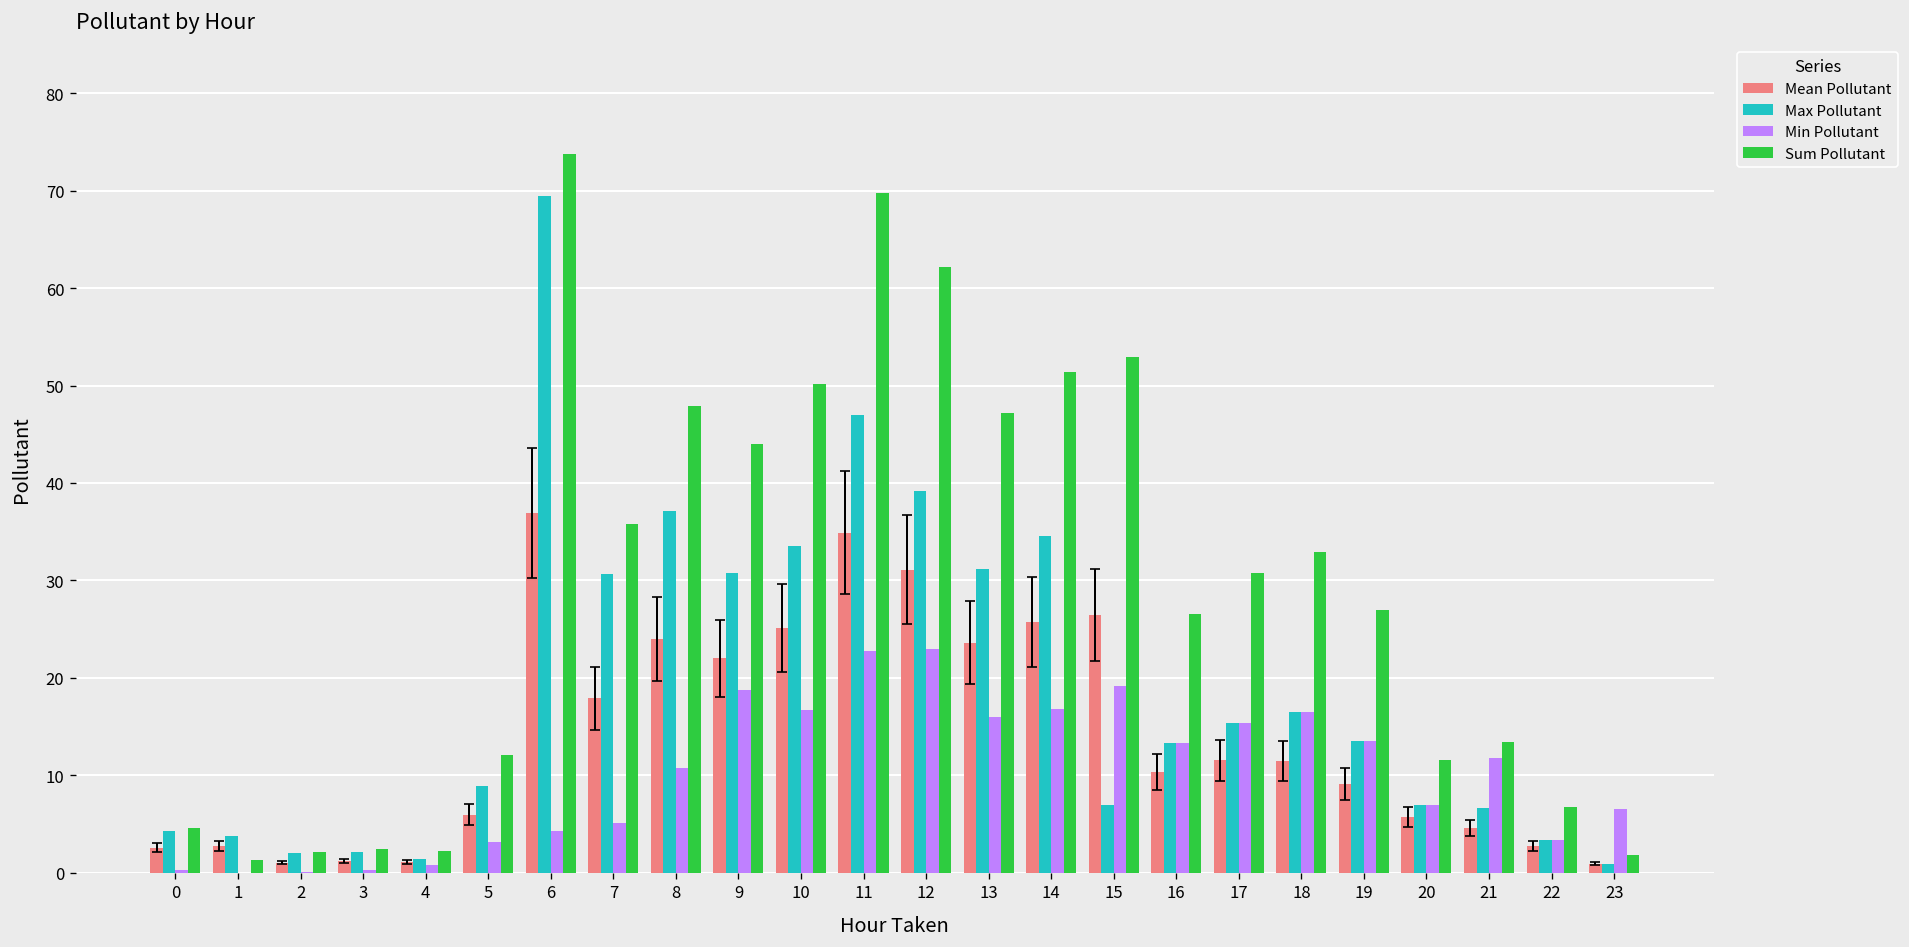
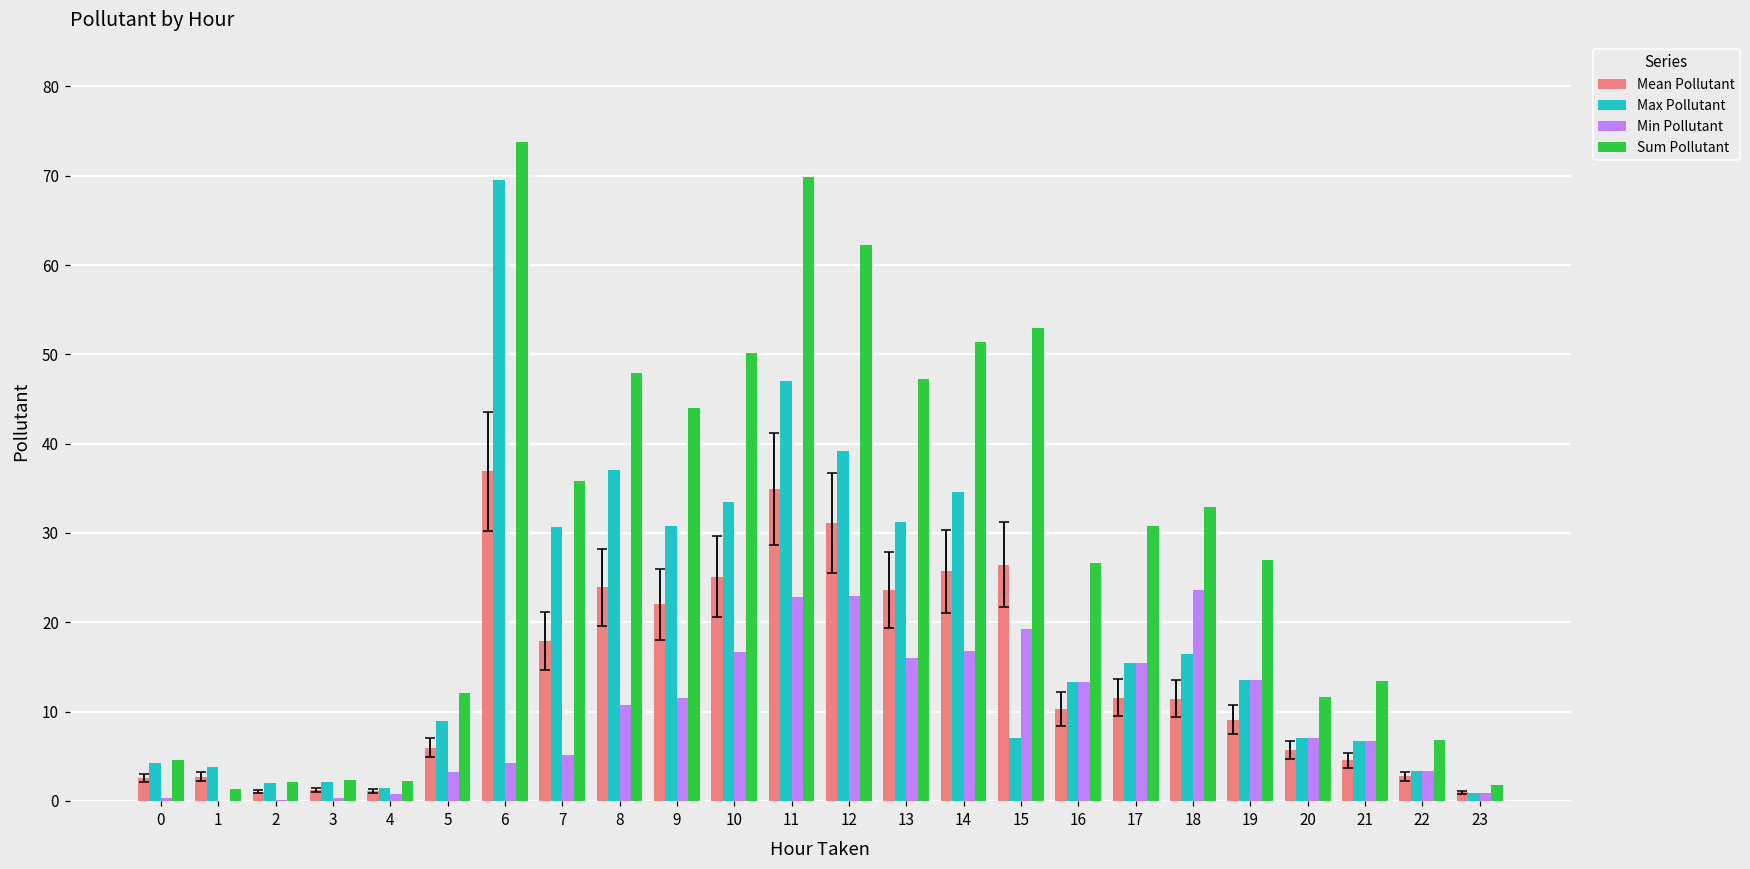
  {
    "Mean Pollutant": {
      "0": 3,
      "1": 3,
      "2": 1,
      "3": 1,
      "4": 1,
      "5": 6,
      "6": 37,
      "7": 18,
      "8": 24,
      "9": 22,
      "10": 25,
      "11": 35,
      "12": 31,
      "13": 24,
      "14": 26,
      "15": 26,
      "16": 10,
      "17": 12,
      "18": 11,
      "19": 9,
      "20": 6,
      "21": 5,
      "22": 3,
      "23": 1
    },
    "Max Pollutant": {
      "0": 4,
      "1": 4,
      "2": 2,
      "3": 2,
      "4": 1,
      "5": 9,
      "6": 70,
      "7": 31,
      "8": 37,
      "9": 31,
      "10": 34,
      "11": 47,
      "12": 39,
      "13": 31,
      "14": 35,
      "15": 7,
      "16": 13,
      "17": 15,
      "18": 17,
      "19": 14,
      "20": 7,
      "21": 7,
      "22": 3,
      "23": 1
    },
    "Min Pollutant": {
      "1": 0,
      "4": 1,
      "5": 3,
      "6": 4,
      "7": 5,
      "8": 11,
-     "9": 19,
+     "9": 12,
      "10": 17,
      "11": 23,
      "12": 23,
      "13": 16,
      "14": 17,
      "15": 19,
      "16": 13,
      "17": 15,
-     "18": 17,
+     "18": 24,
      "19": 14,
      "20": 7,
-     "21": 12,
+     "21": 7,
      "22": 3,
-     "23": 7
+     "23": 1
    },
    "Sum Pollutant": {
      "0": 5,
      "1": 1,
      "2": 2,
      "3": 2,
      "4": 2,
      "5": 12,
      "6": 74,
      "7": 36,
      "8": 48,
      "9": 44,
      "10": 50,
      "11": 70,
      "12": 62,
      "13": 47,
      "14": 51,
      "15": 53,
      "16": 27,
      "17": 31,
      "18": 33,
      "19": 27,
      "20": 12,
      "21": 13,
      "22": 7,
      "23": 2
    }
  }
